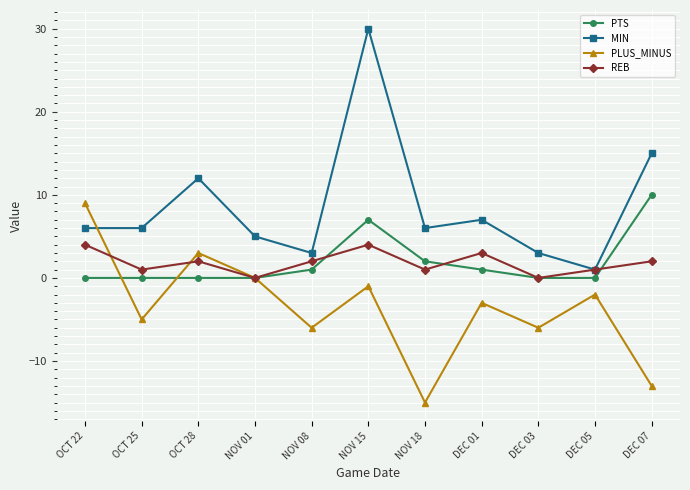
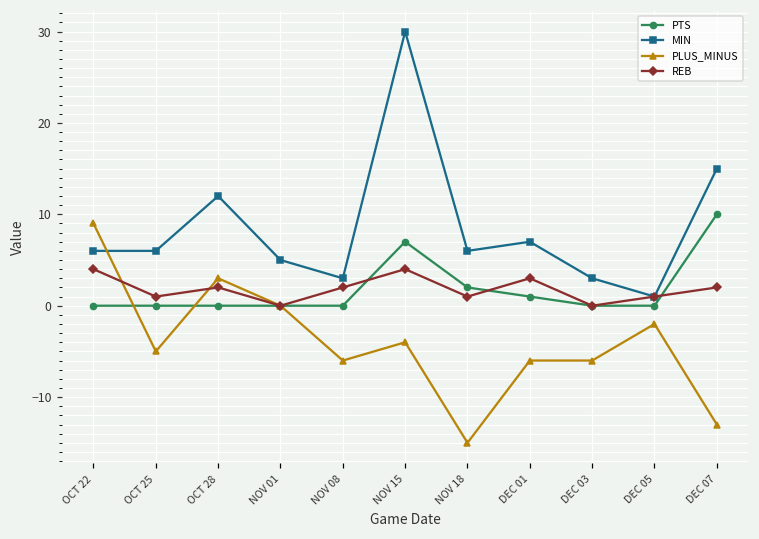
  {
    "PTS": {
      "OCT 22": 0,
      "OCT 25": 0,
      "OCT 28": 0,
-     "NOV 08": 1,
+     "NOV 08": 0,
      "NOV 15": 7,
      "NOV 18": 2,
      "DEC 01": 1,
      "DEC 05": 0,
      "DEC 07": 10
    },
    "MIN": {
      "OCT 22": 6,
      "OCT 25": 6,
      "OCT 28": 12,
      "NOV 01": 5,
      "NOV 08": 3,
      "NOV 15": 30,
      "NOV 18": 6,
      "DEC 01": 7,
      "DEC 03": 3,
      "DEC 07": 15
    },
    "PLUS_MINUS": {
      "OCT 22": 9,
      "OCT 25": -5,
      "OCT 28": 3,
      "NOV 08": -6,
-     "NOV 15": -1,
+     "NOV 15": -4,
      "NOV 18": -15,
-     "DEC 01": -3,
+     "DEC 01": -6,
      "DEC 03": -6,
      "DEC 05": -2,
      "DEC 07": -13
    },
    "REB": {
      "OCT 22": 4,
      "OCT 25": 1,
      "OCT 28": 2,
      "NOV 08": 2,
      "NOV 15": 4,
      "NOV 18": 1,
      "DEC 01": 3,
      "DEC 07": 2
    }
  }
